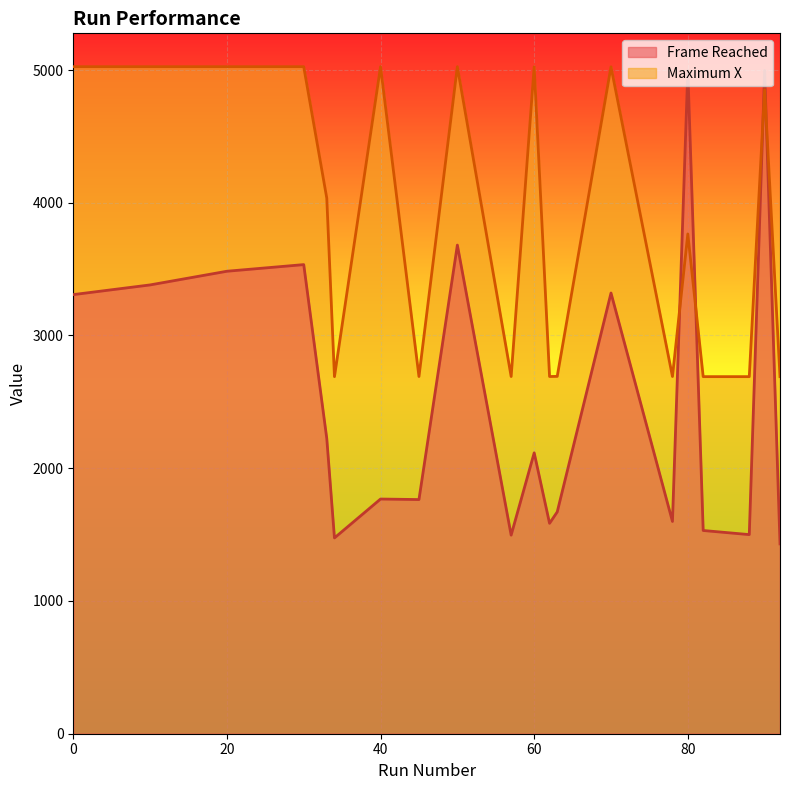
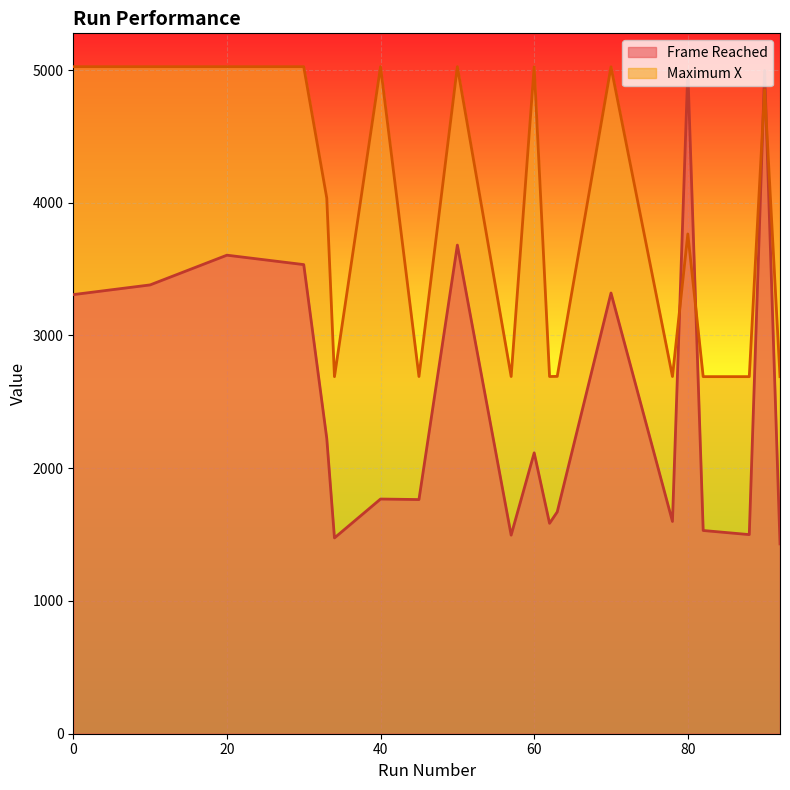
  {
    "Frame Reached": {
      "0": 3310,
-     "20": 3480,
+     "20": 3610,
      "40": 1770,
      "60": 2120
    },
    "Maximum X": {
      "0": 5030,
      "20": 5030,
      "40": 5030,
      "60": 5020,
      "80": 3770
    }
  }
